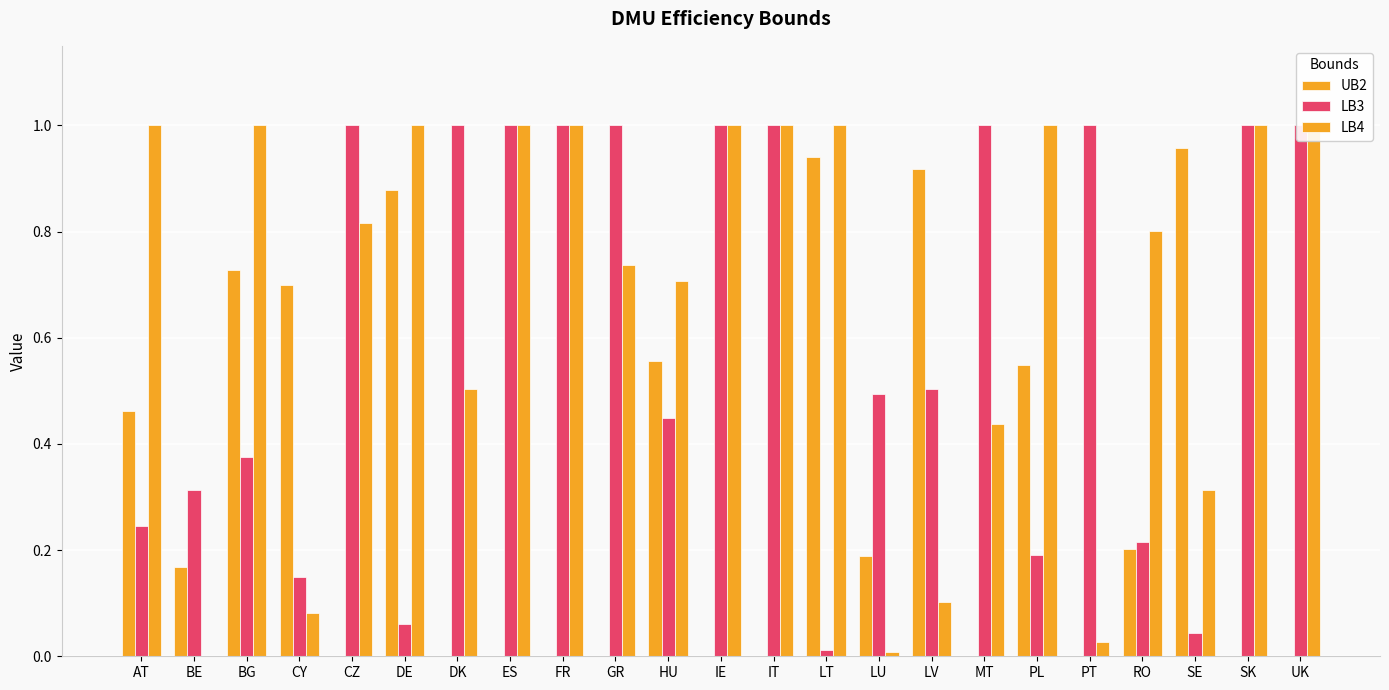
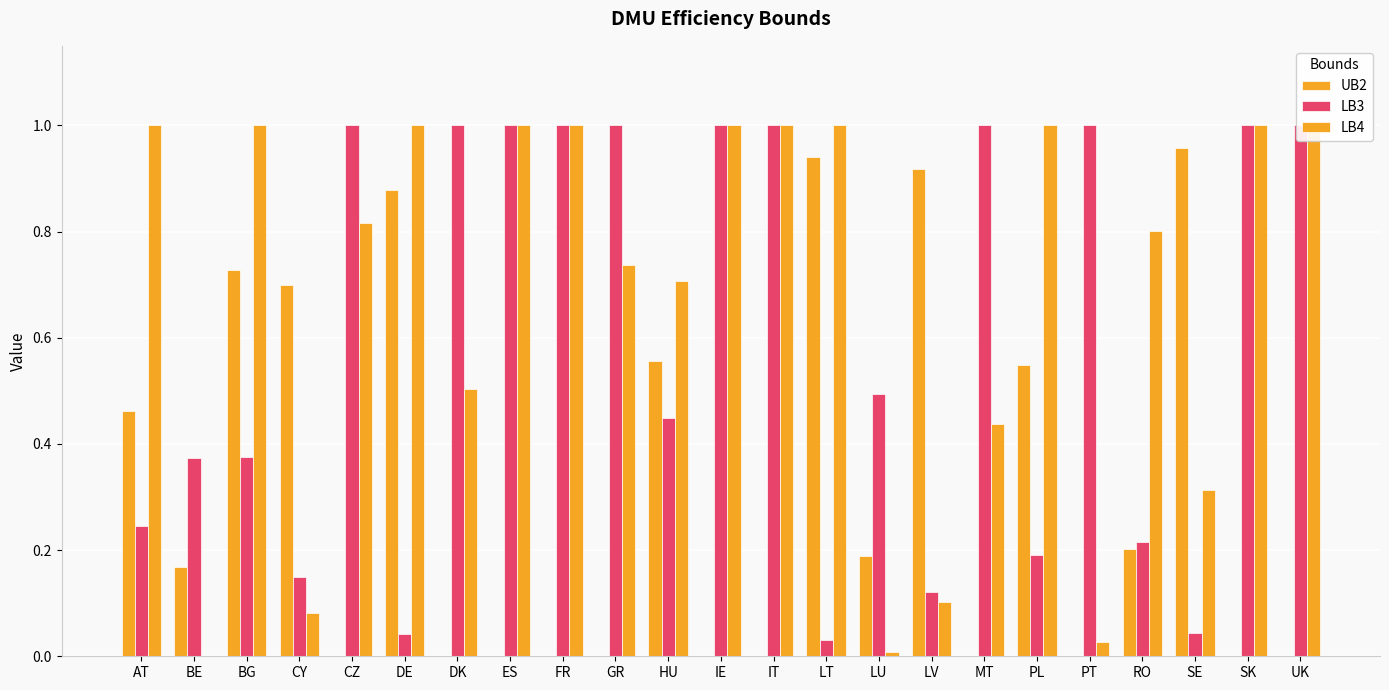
  {
    "LB3": {
      "AT": 0.25,
-     "BE": 0.31,
+     "BE": 0.37,
      "BG": 0.38,
      "CY": 0.15,
      "CZ": 1.00,
-     "DE": 0.06,
+     "DE": 0.04,
      "DK": 1.00,
      "ES": 1.00,
      "FR": 1.00,
      "GR": 1.00,
      "HU": 0.45,
      "IE": 1.00,
      "IT": 1.00,
-     "LT": 0.01,
+     "LT": 0.03,
      "LU": 0.49,
-     "LV": 0.50,
+     "LV": 0.12,
      "MT": 1.00,
      "PL": 0.19,
      "PT": 1.00,
      "RO": 0.22,
      "SE": 0.04,
      "SK": 1.00
    }
  }
